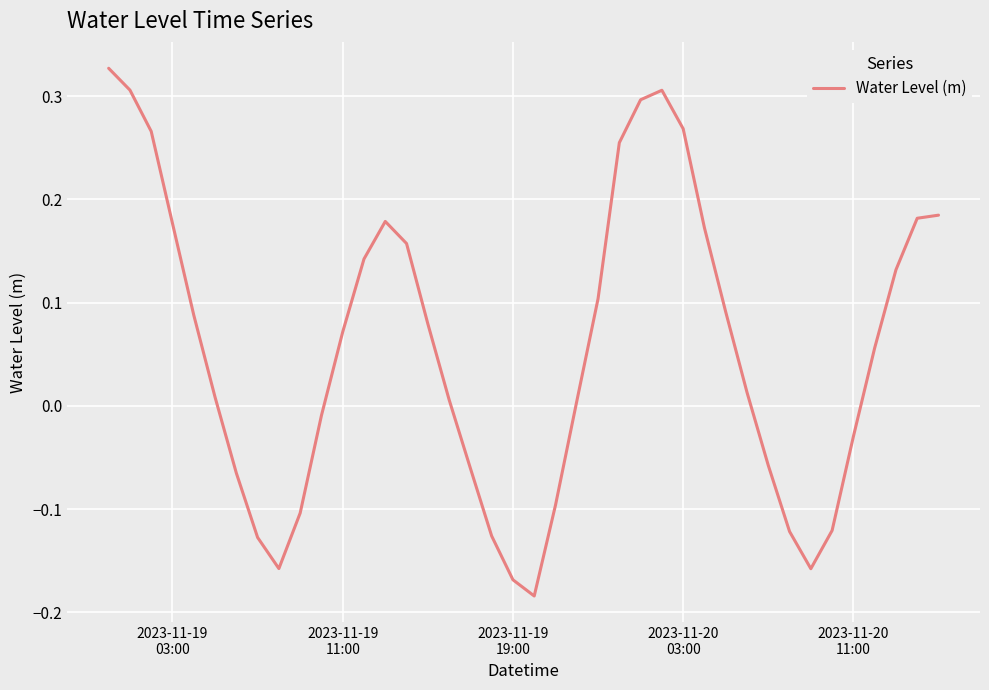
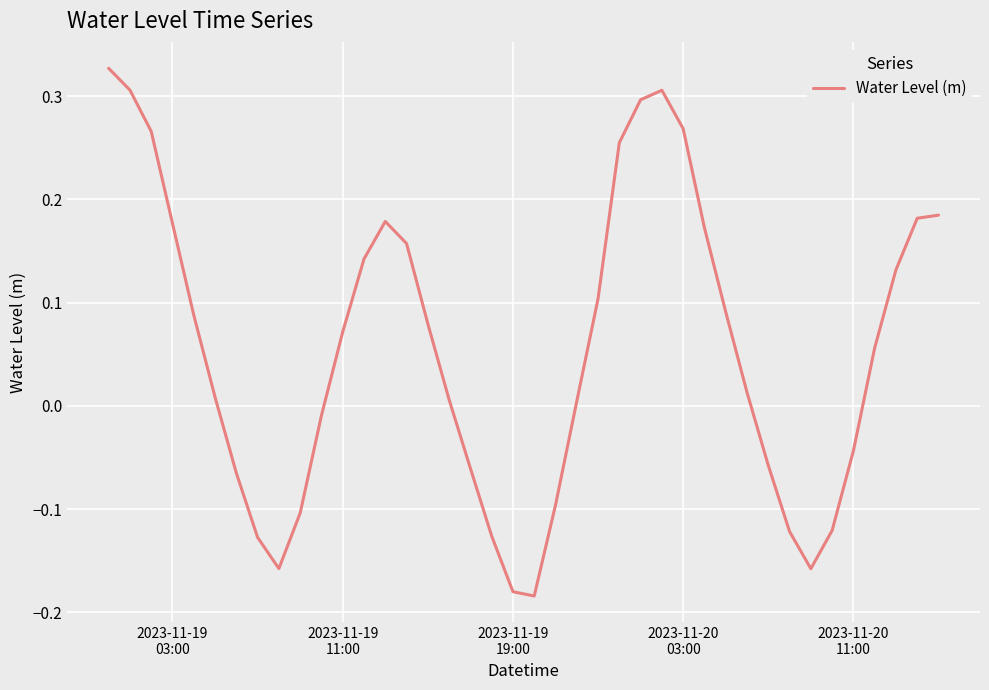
  {
    "2023-11-19 03:00": 0.177,
    "2023-11-19 11:00": 0.072,
-   "2023-11-19 19:00": -0.168,
+   "2023-11-19 19:00": -0.180,
    "2023-11-20 03:00": 0.268,
-   "2023-11-20 11:00": -0.030
+   "2023-11-20 11:00": -0.044
  }
